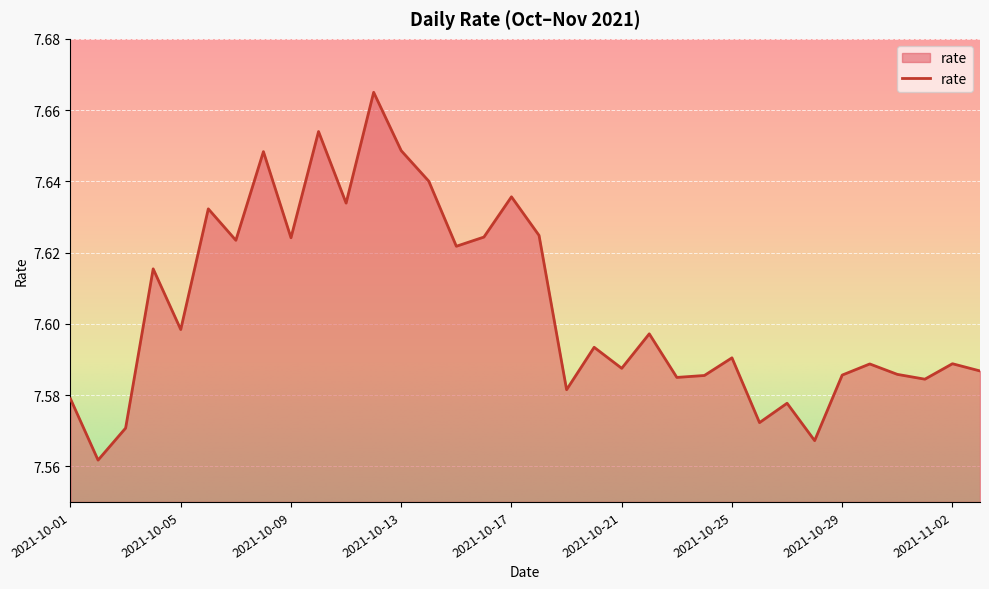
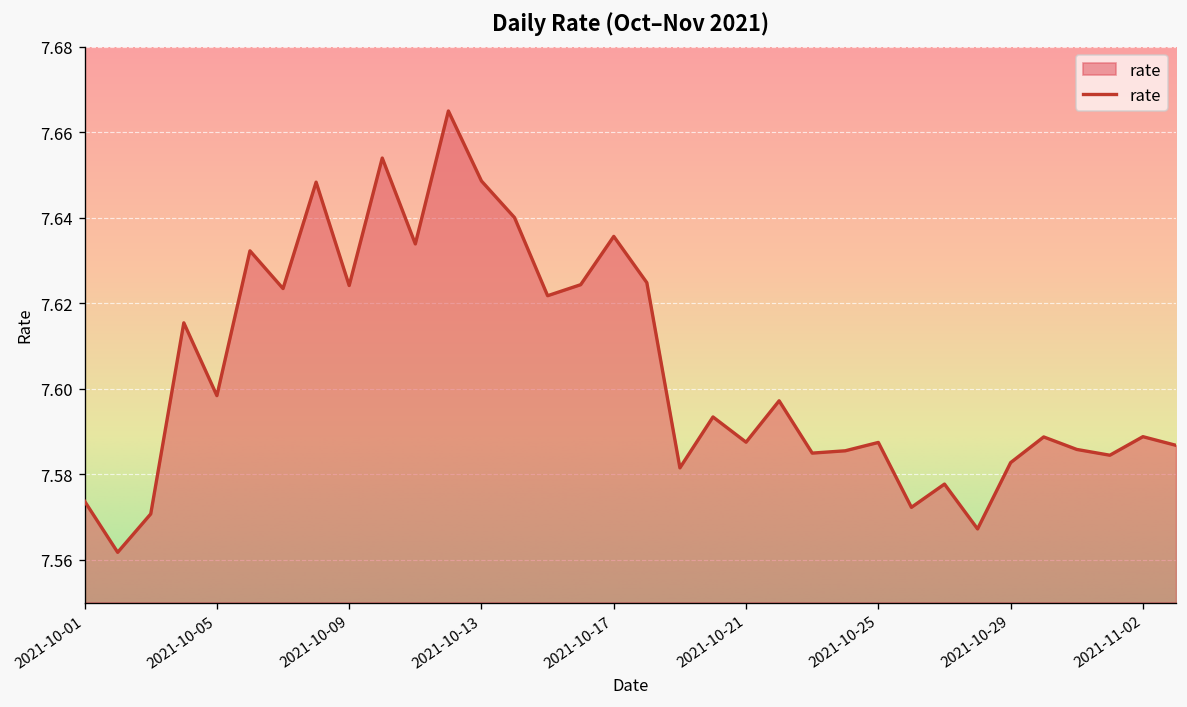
  {
-   "2021-10-01": 7.579,
+   "2021-10-01": 7.574,
    "2021-10-05": 7.598,
    "2021-10-09": 7.624,
    "2021-10-13": 7.649,
    "2021-10-17": 7.636,
    "2021-10-21": 7.588,
-   "2021-10-25": 7.590,
-   "2021-10-29": 7.586,
+   "2021-10-25": 7.587,
+   "2021-10-29": 7.583,
    "2021-11-02": 7.589
  }
